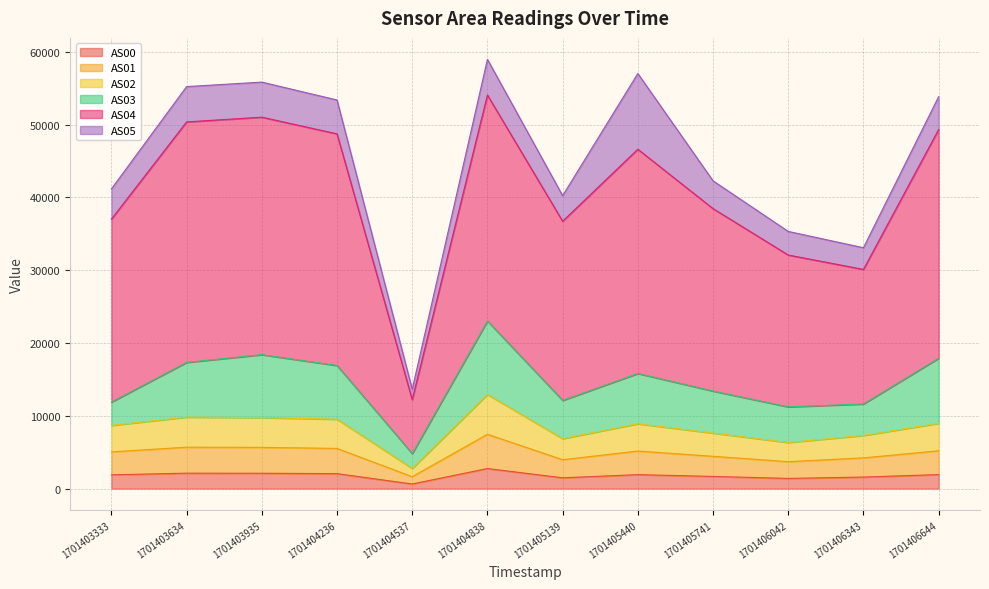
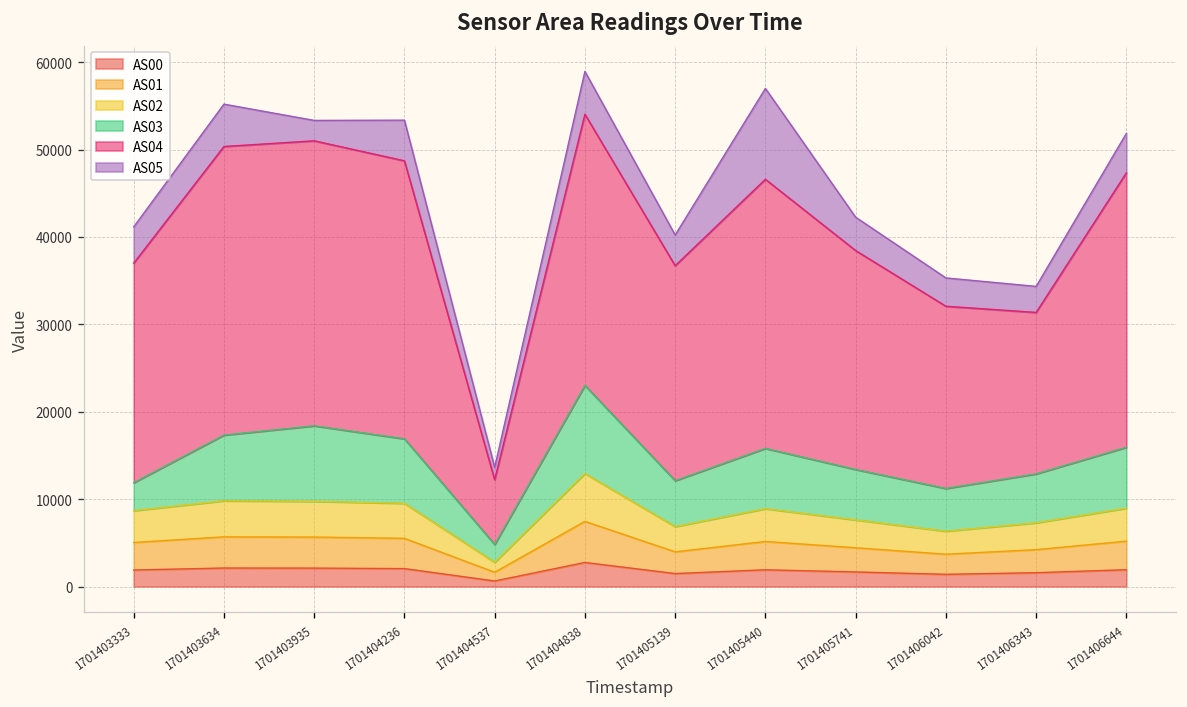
  {
    "AS03": {
      "1701403333": 3000,
      "1701403634": 8000,
      "1701403935": 9000,
      "1701404236": 7000,
      "1701404537": 2000,
      "1701404838": 10000,
      "1701405139": 5000,
      "1701405440": 7000,
      "1701405741": 6000,
      "1701406042": 5000,
-     "1701406343": 4000,
-     "1701406644": 9000
+     "1701406343": 6000,
+     "1701406644": 7000
    },
    "AS05": {
      "1701403333": 4000,
      "1701403634": 5000,
-     "1701403935": 5000,
+     "1701403935": 2000,
      "1701404236": 5000,
      "1701404537": 1000,
      "1701404838": 5000,
      "1701405139": 4000,
      "1701405440": 10000,
      "1701405741": 4000,
      "1701406042": 3000,
      "1701406343": 3000,
      "1701406644": 5000
    }
  }
